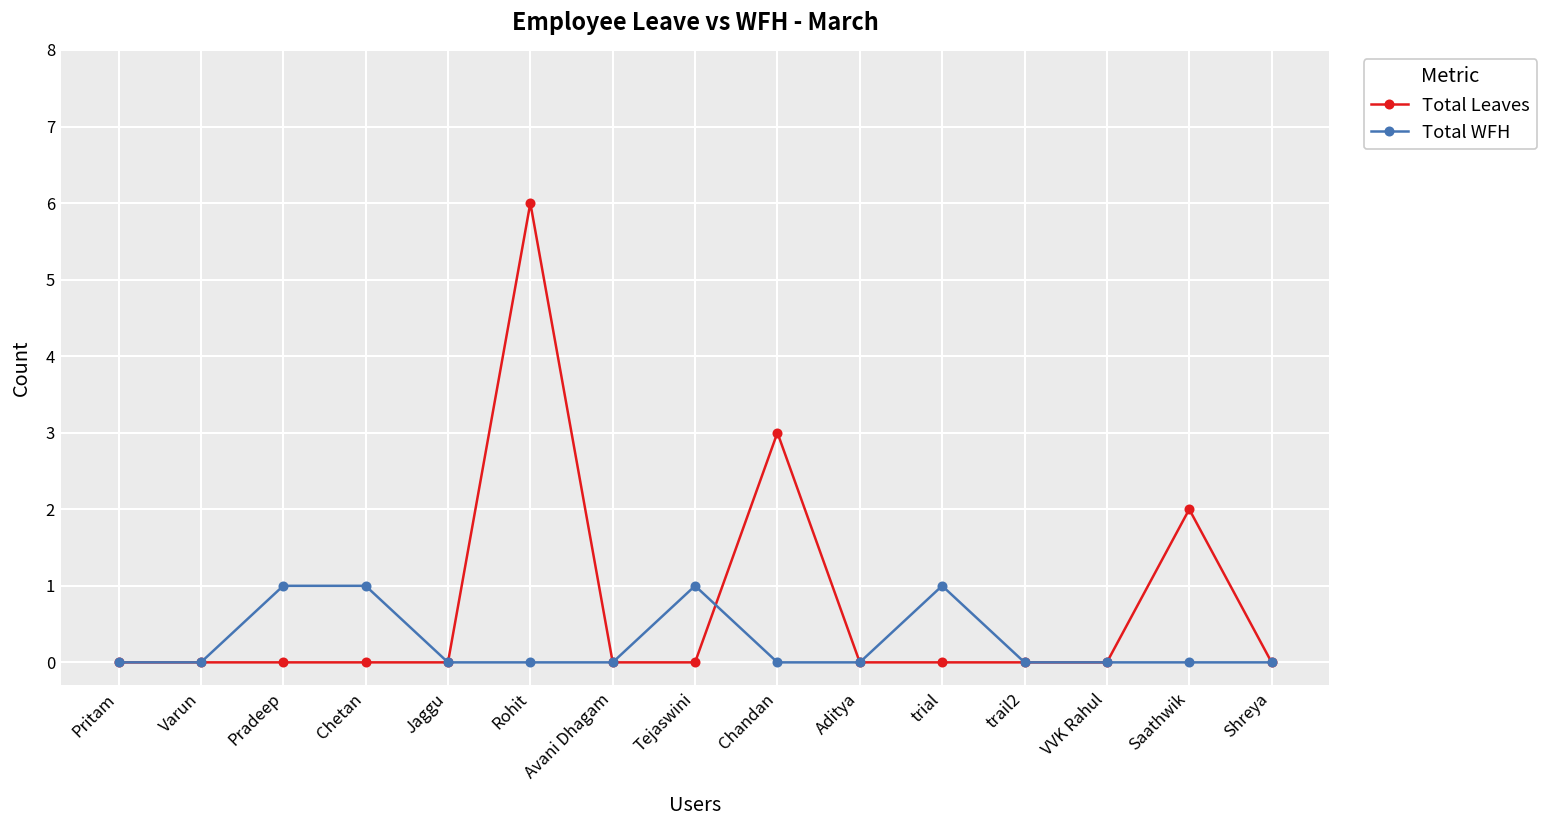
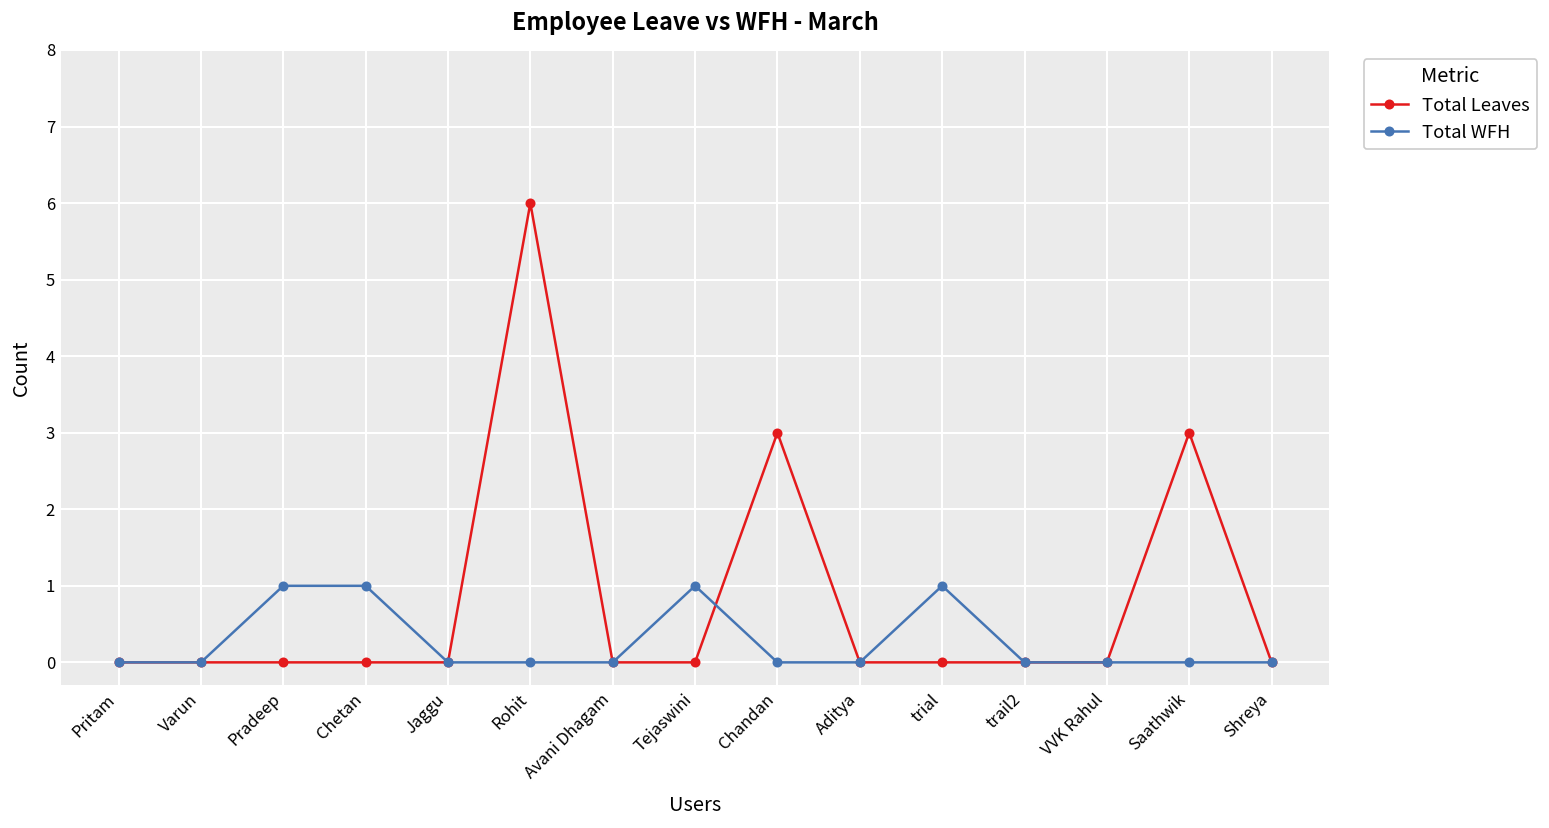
  {
    "Total Leaves": {
      "Pradeep": 0,
      "Chetan": 0,
      "Rohit": 6,
      "Tejaswini": 0,
      "Chandan": 3,
      "trial": 0,
-     "Saathwik": 2
+     "Saathwik": 3
    },
    "Total WFH": {
      "Pradeep": 1,
      "Chetan": 1,
      "Rohit": 0,
      "Tejaswini": 1,
      "Chandan": 0,
      "trial": 1,
      "Saathwik": 0
    }
  }
